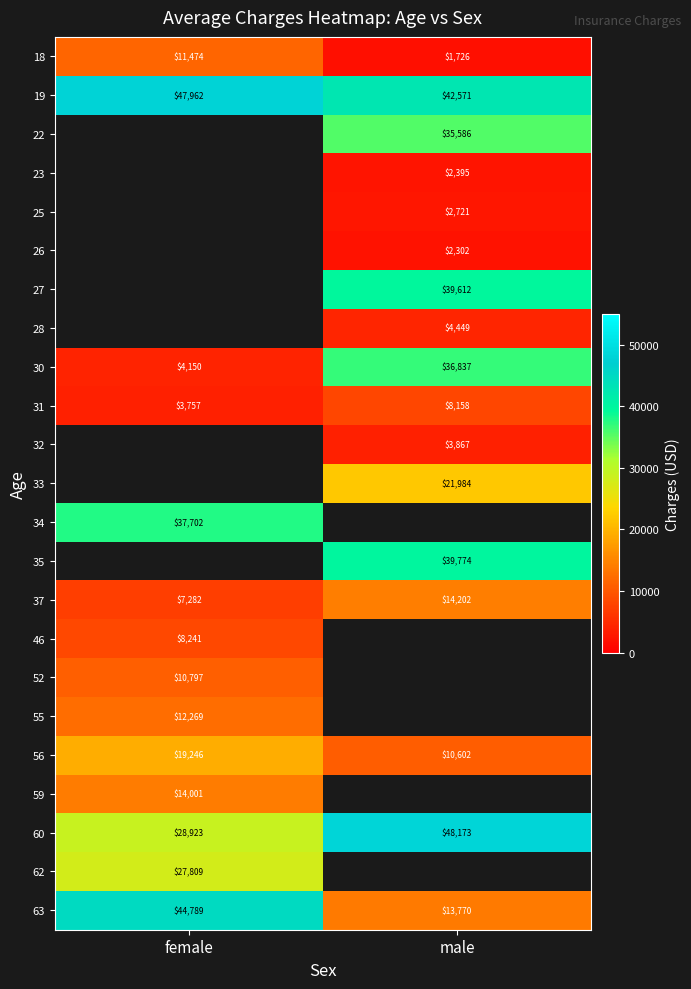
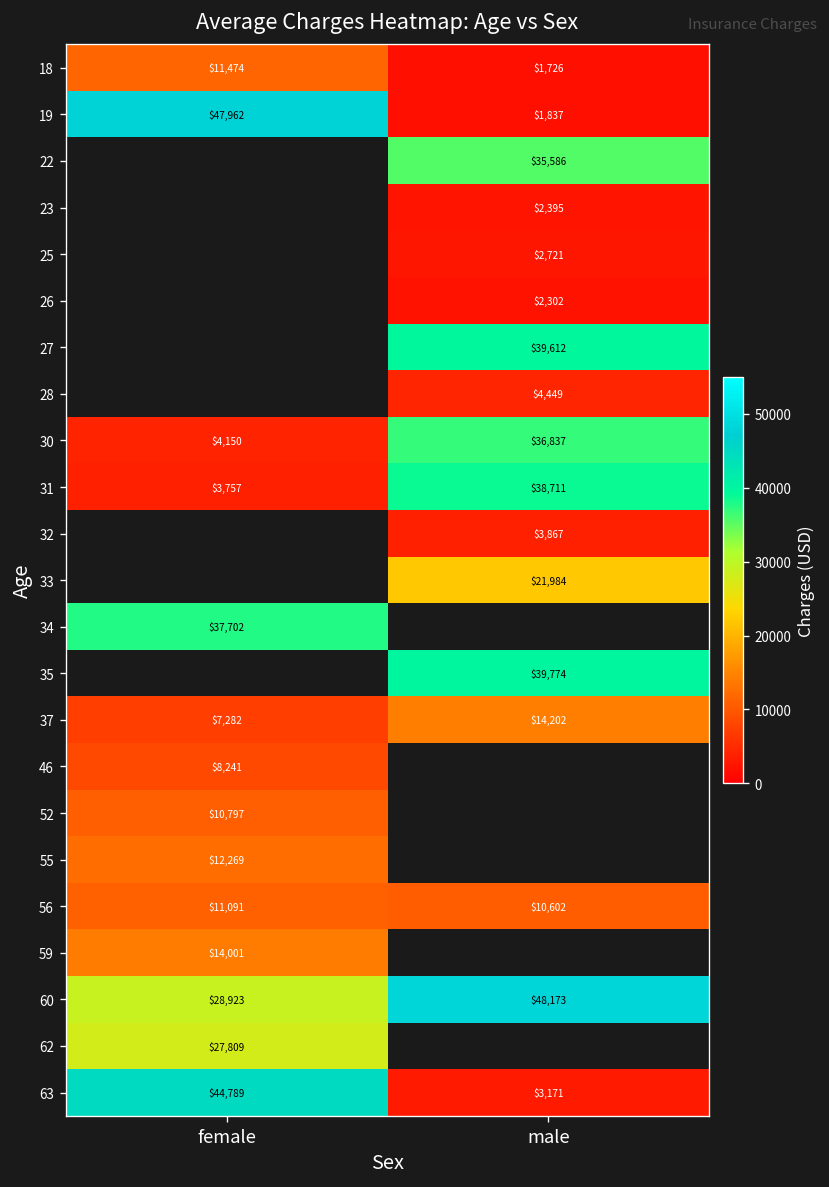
  {
    "18": {
      "female": "$11,474",
      "male": "$1,726"
    },
    "19": {
      "female": "$47,962",
-     "male": "$42,571"
+     "male": "$1,837"
    },
    "22": {
      "male": "$35,586"
    },
    "23": {
      "male": "$2,395"
    },
    "25": {
      "male": "$2,721"
    },
    "26": {
      "male": "$2,302"
    },
    "27": {
      "male": "$39,612"
    },
    "28": {
      "male": "$4,449"
    },
    "30": {
      "female": "$4,150",
      "male": "$36,837"
    },
    "31": {
      "female": "$3,757",
-     "male": "$8,158"
+     "male": "$38,711"
    },
    "32": {
      "male": "$3,867"
    },
    "33": {
      "male": "$21,984"
    },
    "34": {
      "female": "$37,702"
    },
    "35": {
      "male": "$39,774"
    },
    "37": {
      "female": "$7,282",
      "male": "$14,202"
    },
    "46": {
      "female": "$8,241"
    },
    "52": {
      "female": "$10,797"
    },
    "55": {
      "female": "$12,269"
    },
    "56": {
-     "female": "$19,246",
+     "female": "$11,091",
      "male": "$10,602"
    },
    "59": {
      "female": "$14,001"
    },
    "60": {
      "female": "$28,923",
      "male": "$48,173"
    },
    "62": {
      "female": "$27,809"
    },
    "63": {
      "female": "$44,789",
-     "male": "$13,770"
+     "male": "$3,171"
    }
  }
